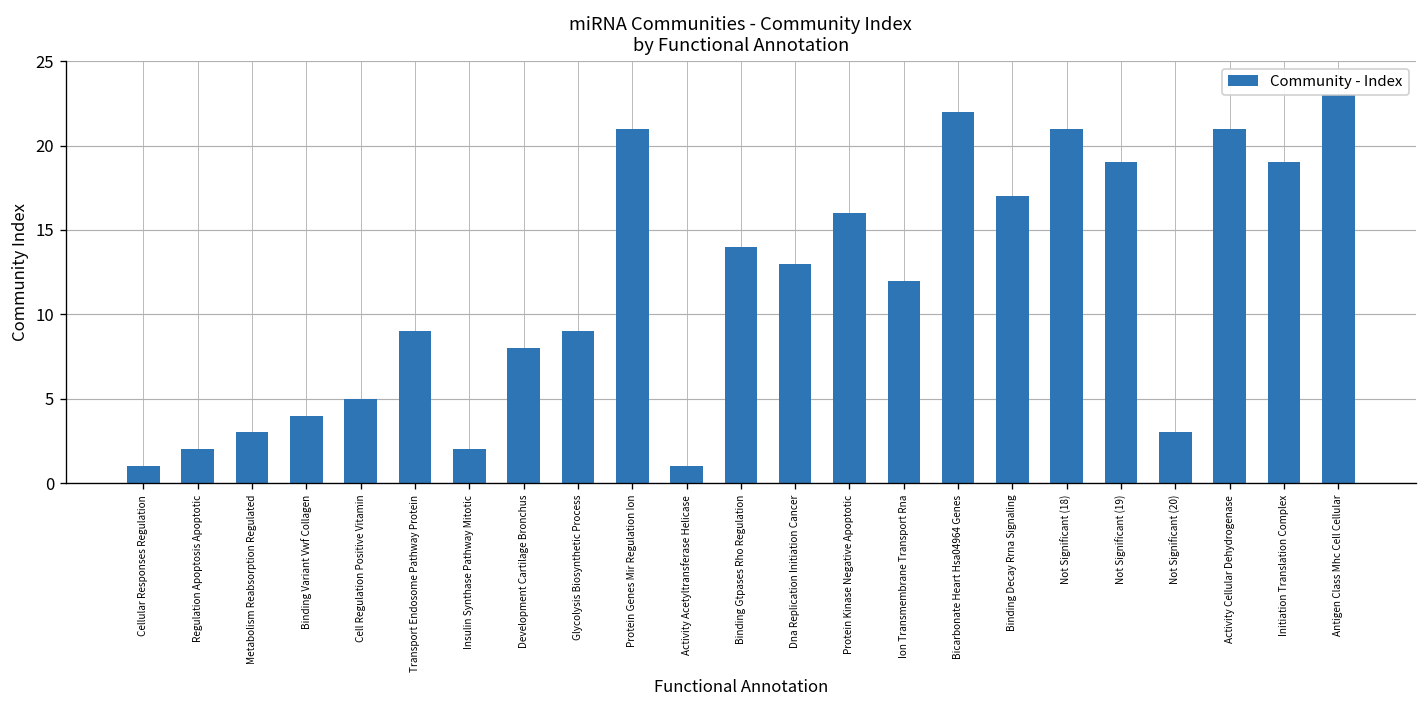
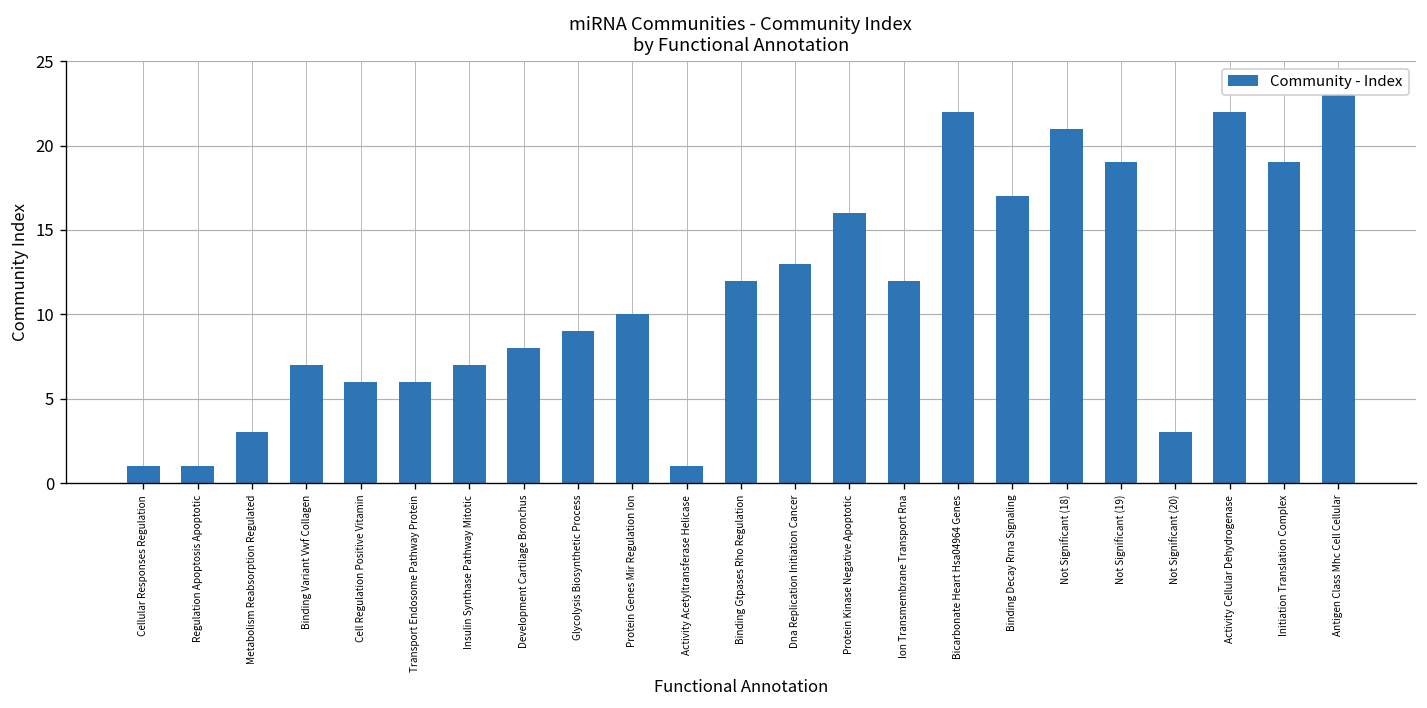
  {
    "Cellular Responses Regulation": 1,
-   "Regulation Apoptosis Apoptotic": 2,
+   "Regulation Apoptosis Apoptotic": 1,
    "Metabolism Reabsorption Regulated": 3,
-   "Binding Variant Vwf Collagen": 4,
-   "Cell Regulation Positive Vitamin": 5,
-   "Transport Endosome Pathway Protein": 9,
-   "Insulin Synthase Pathway Mitotic": 2,
+   "Binding Variant Vwf Collagen": 7,
+   "Cell Regulation Positive Vitamin": 6,
+   "Transport Endosome Pathway Protein": 6,
+   "Insulin Synthase Pathway Mitotic": 7,
    "Development Cartilage Bronchus": 8,
    "Glycolysis Biosynthetic Process": 9,
-   "Protein Genes Mir Regulation Ion": 21,
+   "Protein Genes Mir Regulation Ion": 10,
    "Activity Acetyltransferase Helicase": 1,
-   "Binding Gtpases Rho Regulation": 14,
+   "Binding Gtpases Rho Regulation": 12,
    "Dna Replication Initiation Cancer": 13,
    "Protein Kinase Negative Apoptotic": 16,
    "Ion Transmembrane Transport Rna": 12,
    "Bicarbonate Heart Hsa04964 Genes": 22,
    "Binding Decay Rrna Signaling": 17,
    "Not Significant (18)": 21,
    "Not Significant (19)": 19,
    "Not Significant (20)": 3,
-   "Activity Cellular Dehydrogenase": 21,
+   "Activity Cellular Dehydrogenase": 22,
    "Initiation Translation Complex": 19
  }
